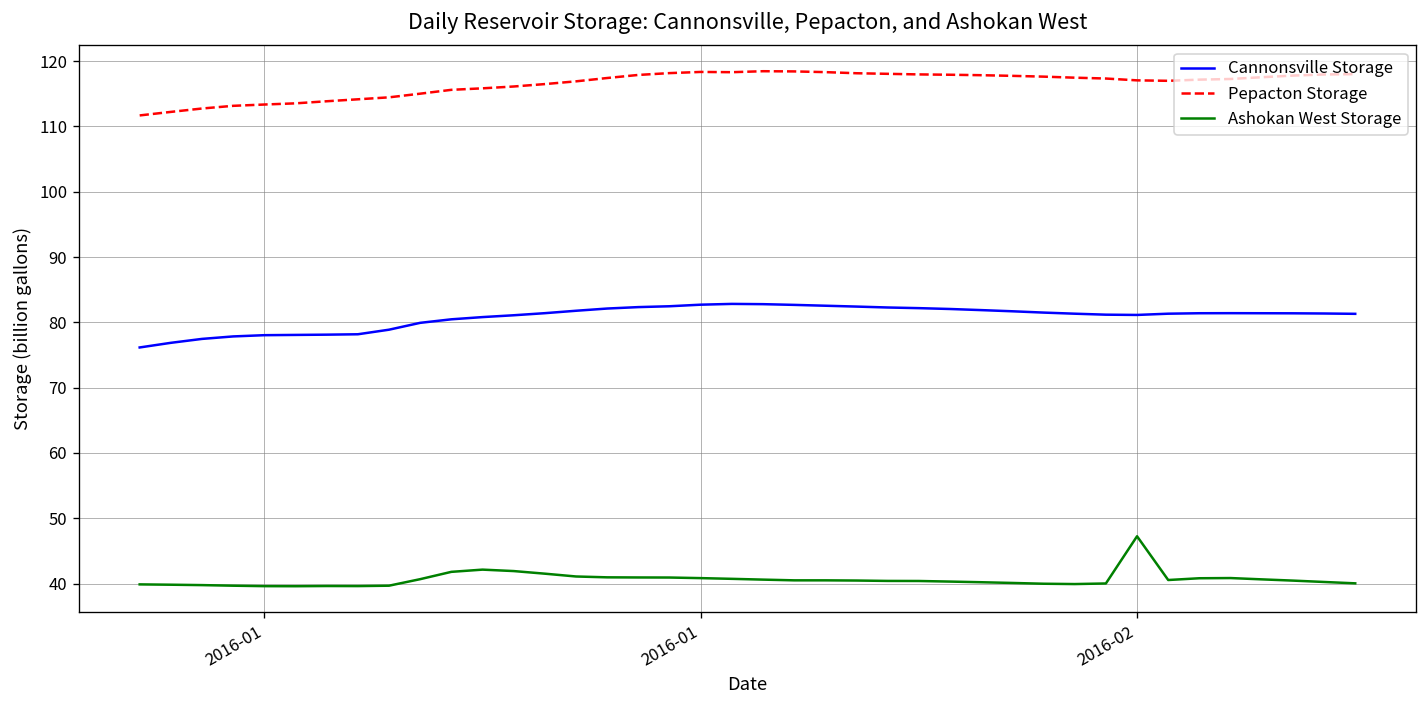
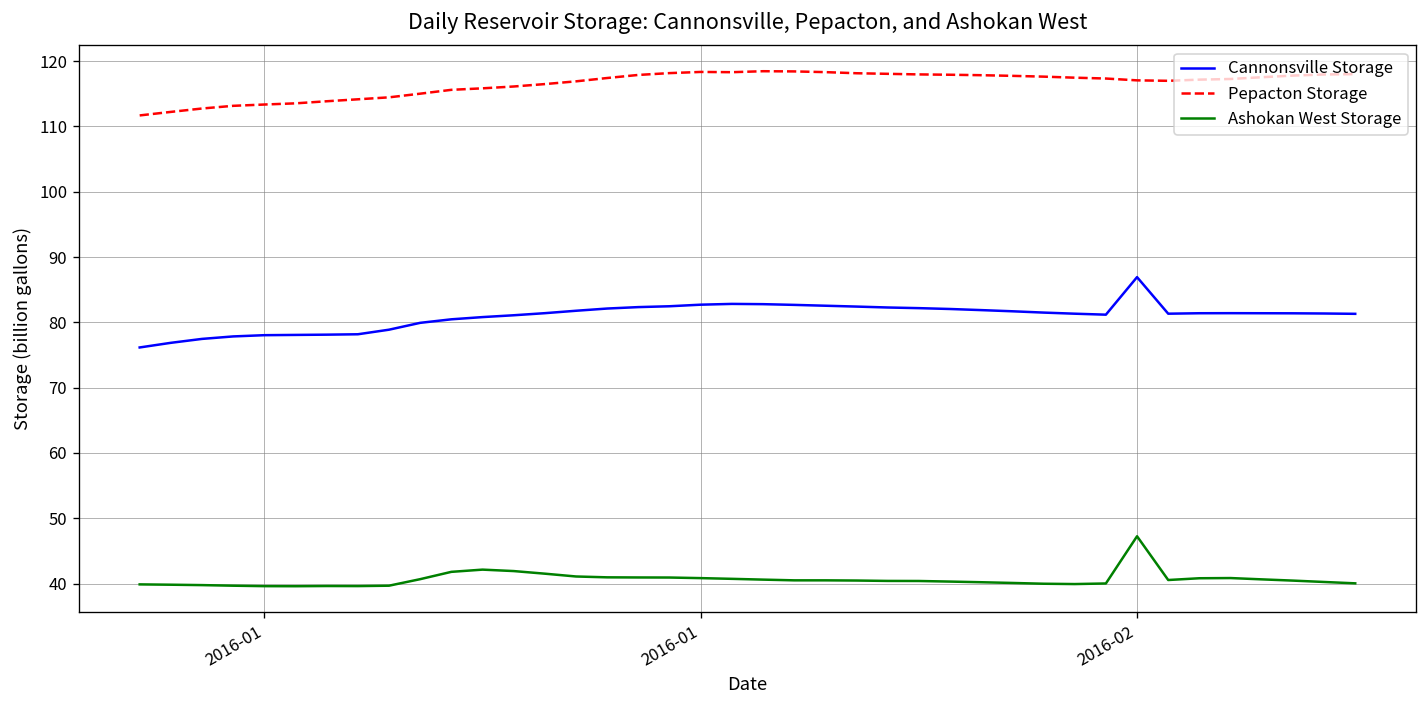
  {
    "Cannonsville Storage": {
-     "2016-02": 81
+     "2016-02": 87
    },
    "Pepacton Storage": {
      "2016-02": 117
    },
    "Ashokan West Storage": {
      "2016-02": 47
    }
  }
